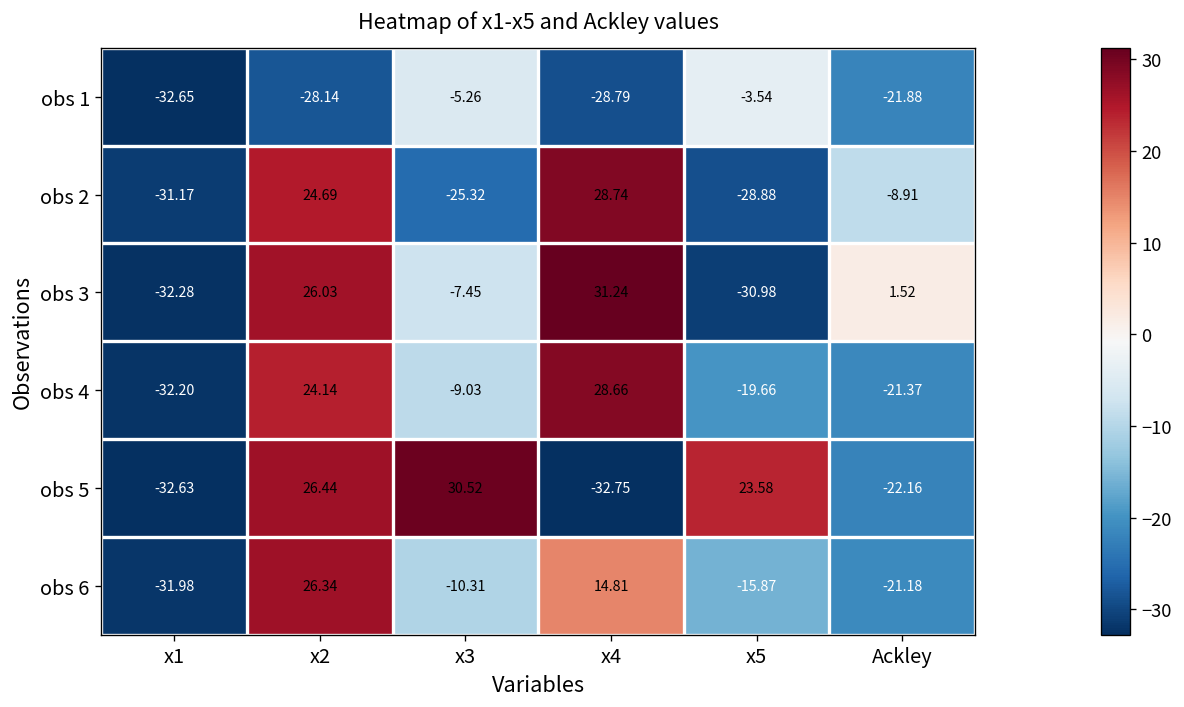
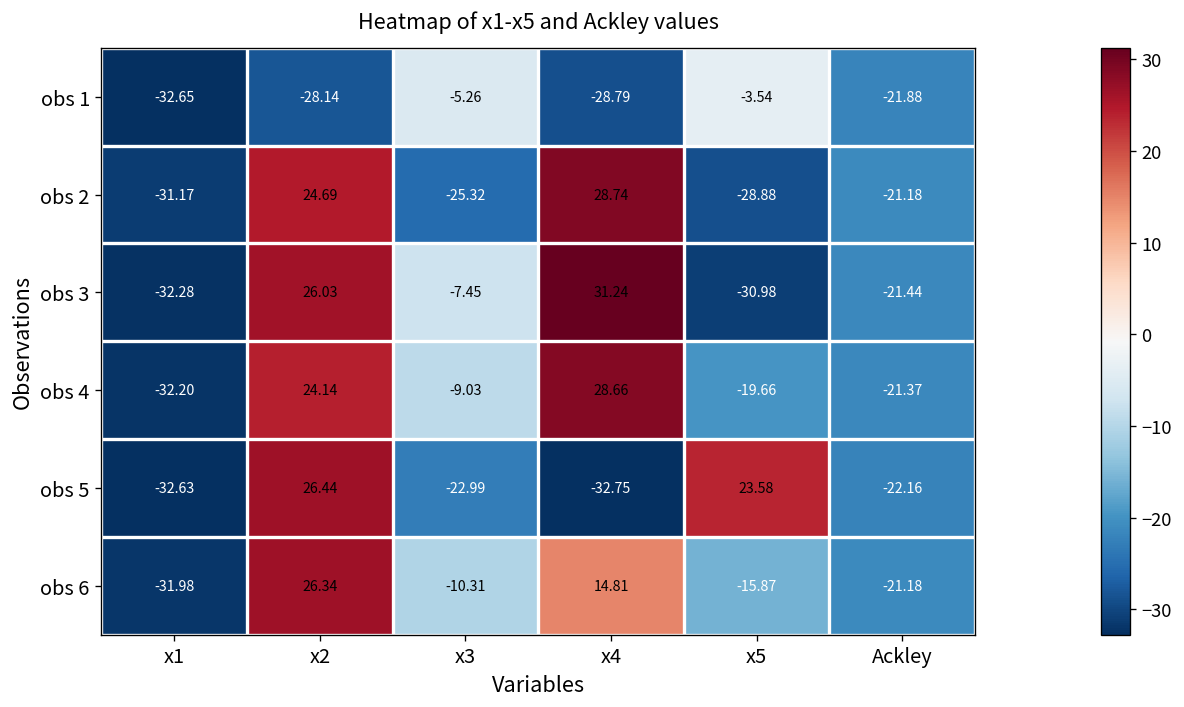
  {
    "obs 1": {
      "x1": -32.65,
      "x2": -28.14,
      "x3": -5.26,
      "x4": -28.79,
      "x5": -3.54,
      "Ackley": -21.88
    },
    "obs 2": {
      "x1": -31.17,
      "x2": 24.69,
      "x3": -25.32,
      "x4": 28.74,
      "x5": -28.88,
-     "Ackley": -8.91
+     "Ackley": -21.18
    },
    "obs 3": {
      "x1": -32.28,
      "x2": 26.03,
      "x3": -7.45,
      "x4": 31.24,
      "x5": -30.98,
-     "Ackley": 1.52
+     "Ackley": -21.44
    },
    "obs 4": {
      "x1": -32.20,
      "x2": 24.14,
      "x3": -9.03,
      "x4": 28.66,
      "x5": -19.66,
      "Ackley": -21.37
    },
    "obs 5": {
      "x1": -32.63,
      "x2": 26.44,
-     "x3": 30.52,
+     "x3": -22.99,
      "x4": -32.75,
      "x5": 23.58,
      "Ackley": -22.16
    },
    "obs 6": {
      "x1": -31.98,
      "x2": 26.34,
      "x3": -10.31,
      "x4": 14.81,
      "x5": -15.87,
      "Ackley": -21.18
    }
  }
